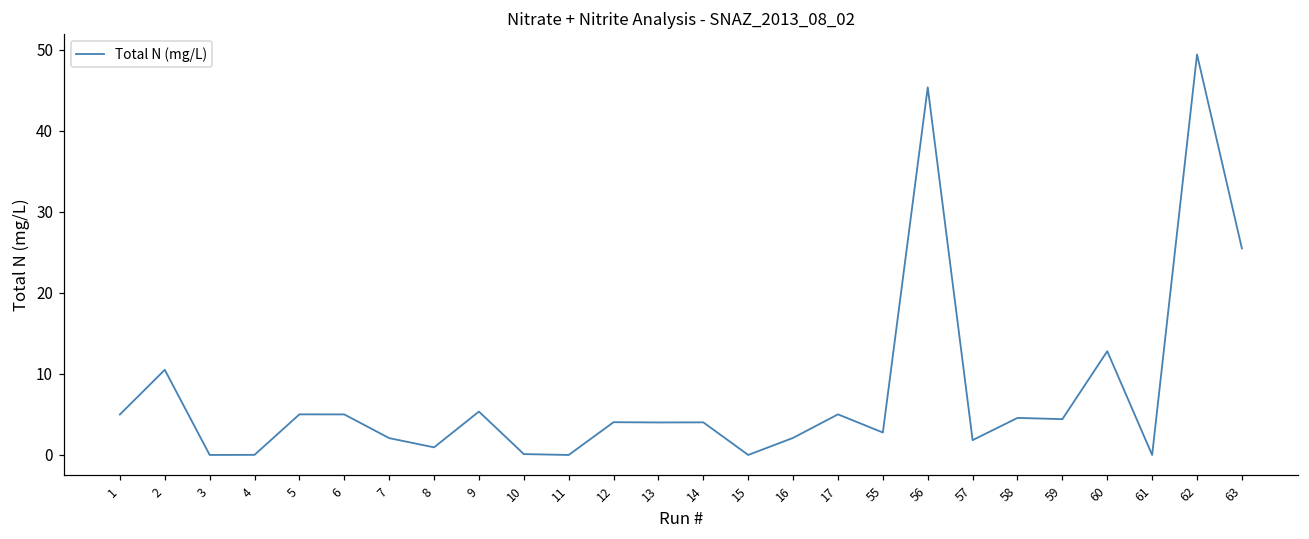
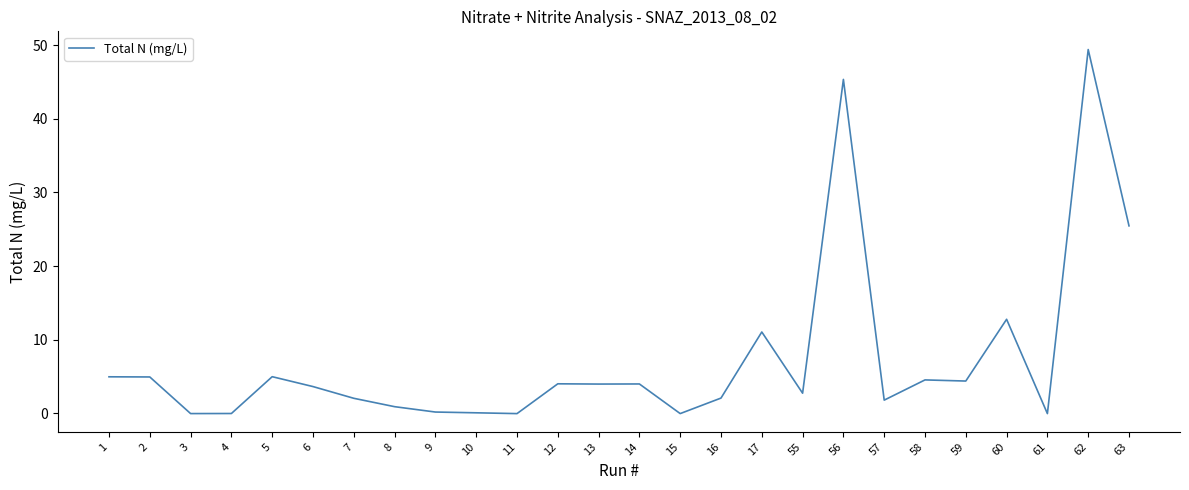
  {
    "1": 5,
-   "2": 10,
+   "2": 5,
    "3": 0,
    "4": 0,
    "5": 5,
-   "6": 5,
+   "6": 4,
    "7": 2,
    "8": 1,
-   "9": 5,
+   "9": 0,
    "10": 0,
    "11": 0,
    "12": 4,
    "13": 4,
    "14": 4,
    "15": 0,
    "16": 2,
-   "17": 5,
+   "17": 11,
    "55": 3,
    "56": 45,
    "57": 2,
    "58": 5,
    "59": 4,
    "60": 13,
    "61": 0,
    "62": 49,
    "63": 25
  }
